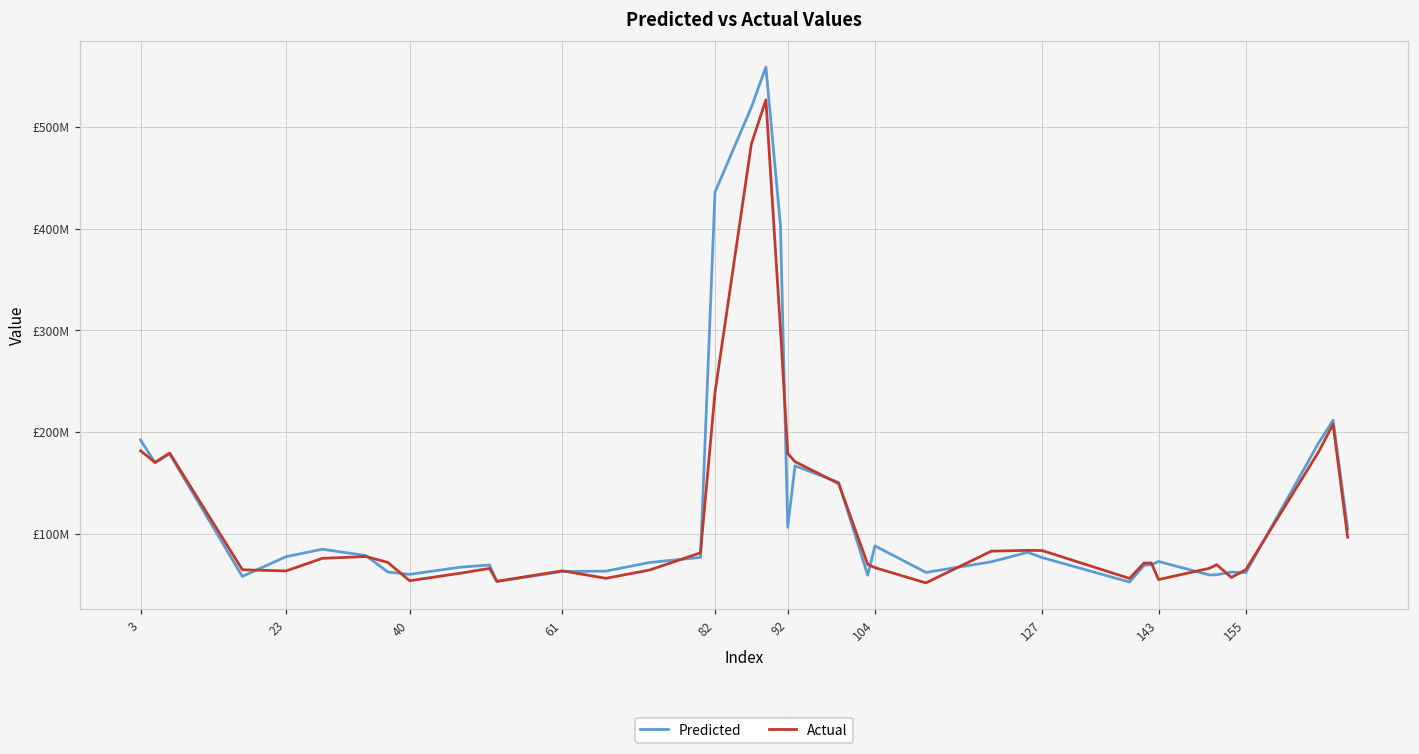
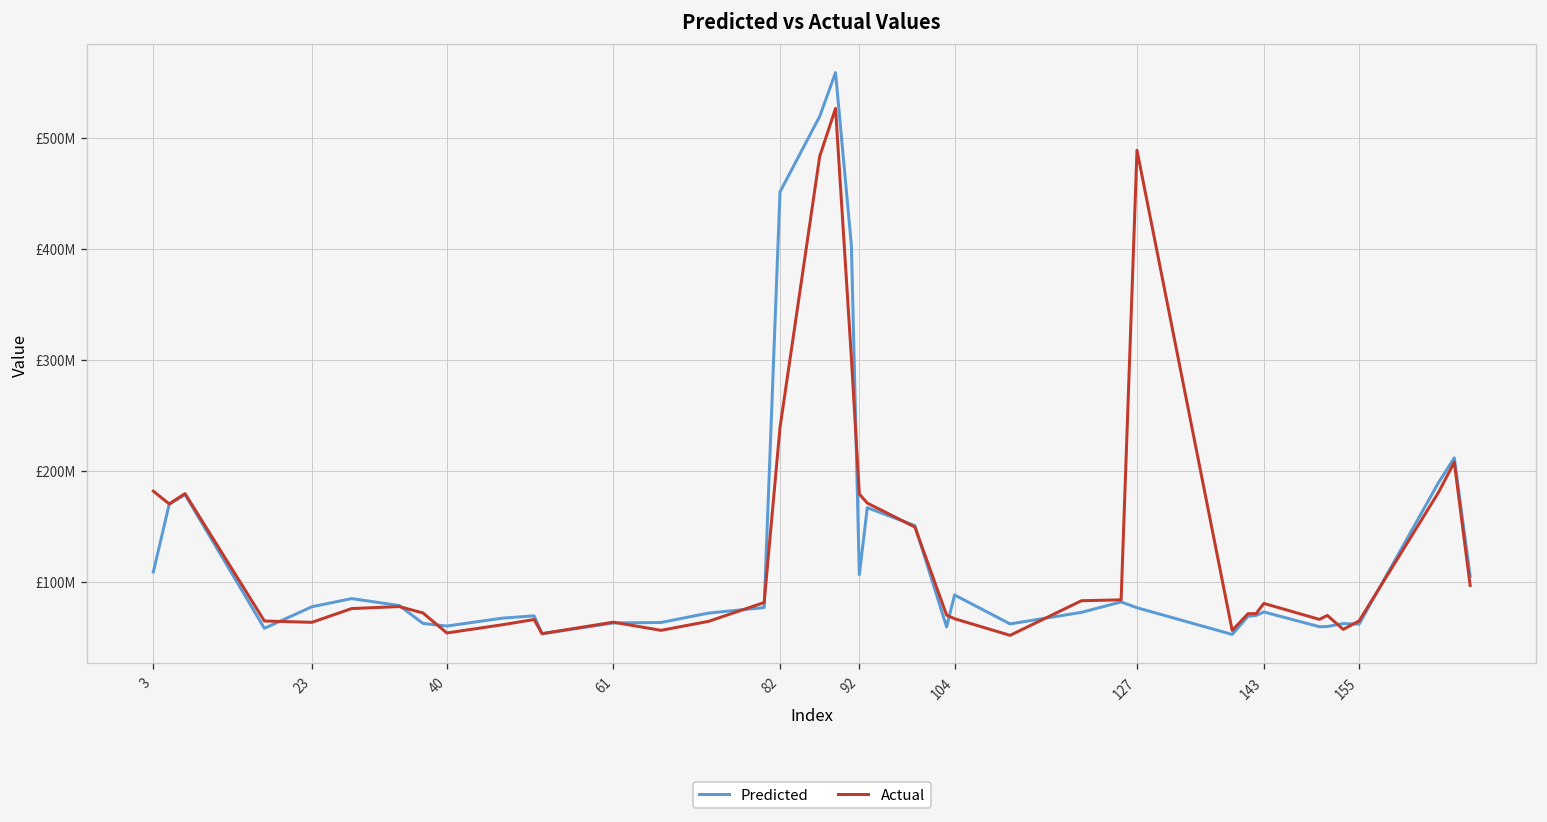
  {
    "Predicted": {
-     "3": "£190000000",
+     "3": "£110000000",
      "23": "£80000000",
      "40": "£60000000",
-     "82": "£440000000",
+     "82": "£450000000",
      "92": "£110000000",
      "104": "£90000000",
      "127": "£80000000",
      "143": "£70000000",
      "155": "£60000000"
    },
    "Actual": {
      "3": "£180000000",
      "23": "£60000000",
      "40": "£50000000",
      "82": "£240000000",
      "92": "£180000000",
      "104": "£70000000",
-     "127": "£80000000",
-     "143": "£60000000",
+     "127": "£490000000",
+     "143": "£80000000",
      "155": "£60000000"
    }
  }
